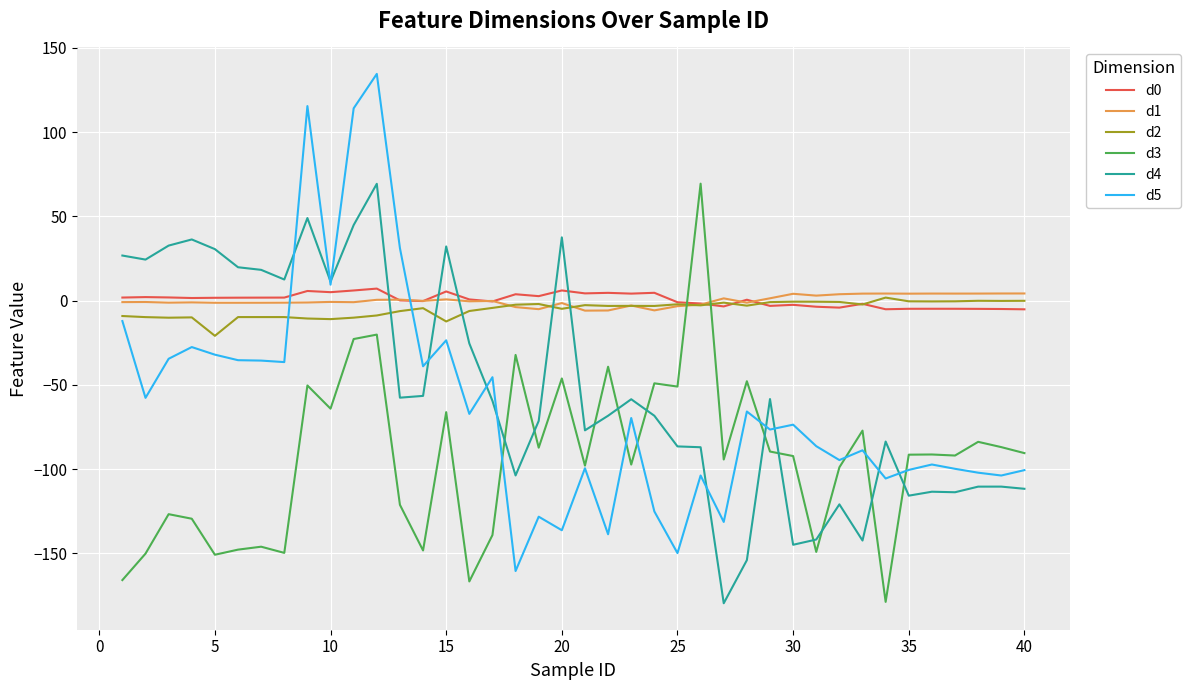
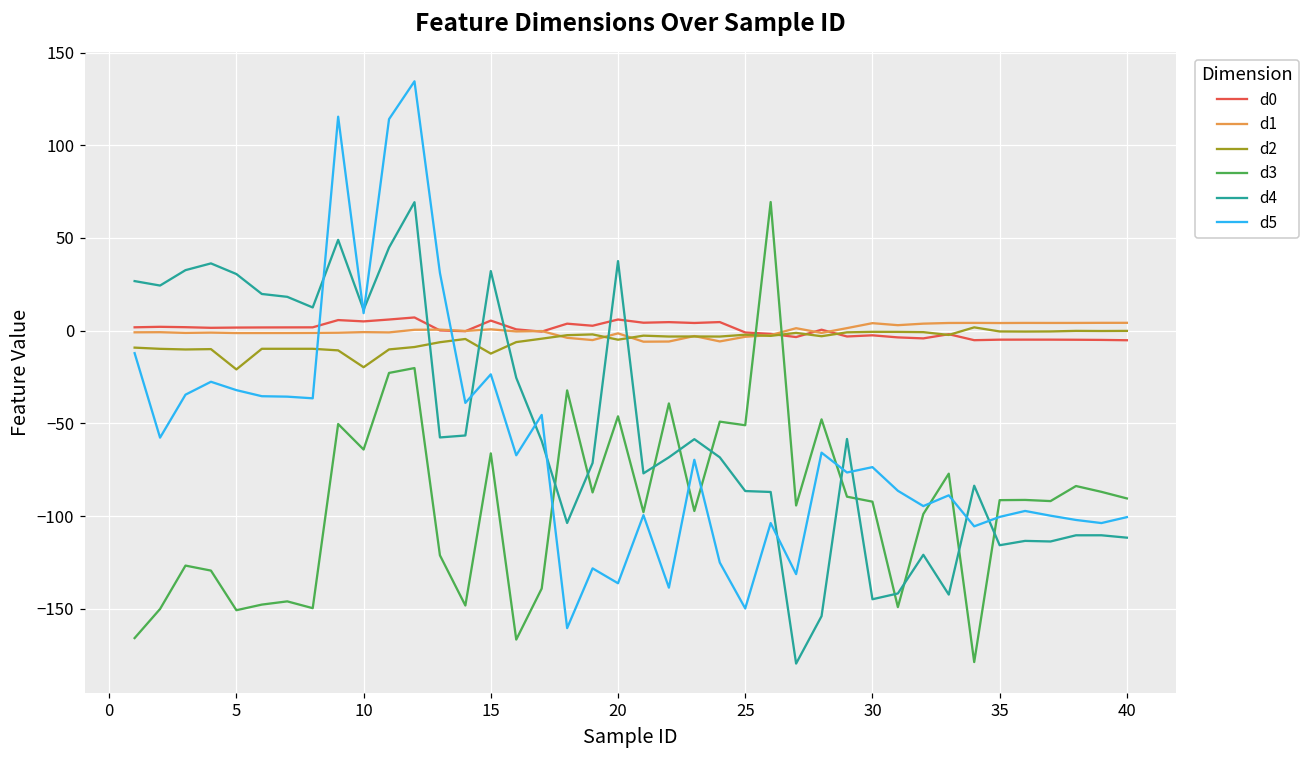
  {
    "d0": {
      "5": 2,
      "10": 5,
      "15": 5,
      "20": 6,
      "30": -3,
      "35": -5,
      "40": -5
    },
    "d1": {
      "5": -1,
      "10": -1,
      "15": 1,
      "20": -1,
      "30": 4,
      "35": 4,
      "40": 4
    },
    "d2": {
      "5": -21,
-     "10": -11,
+     "10": -20,
      "15": -12,
      "20": -5,
      "30": -1,
      "35": 0,
      "40": 0
    },
    "d3": {
      "5": -151,
      "10": -64,
      "15": -66,
      "20": -46,
      "25": -51,
      "30": -92,
      "35": -91,
      "40": -90
    },
    "d4": {
      "5": 31,
      "10": 11,
      "15": 32,
      "20": 38,
      "25": -87,
      "30": -145,
      "35": -116,
      "40": -112
    },
    "d5": {
      "5": -32,
      "10": 9,
      "15": -24,
      "20": -136,
      "25": -150,
      "30": -74,
      "35": -100,
      "40": -101
    }
  }
